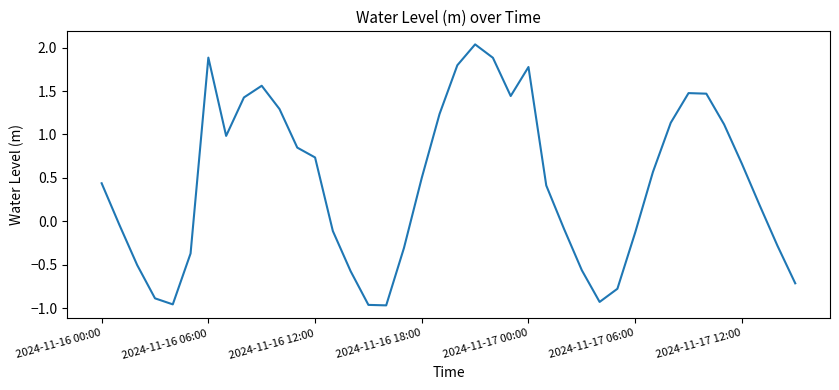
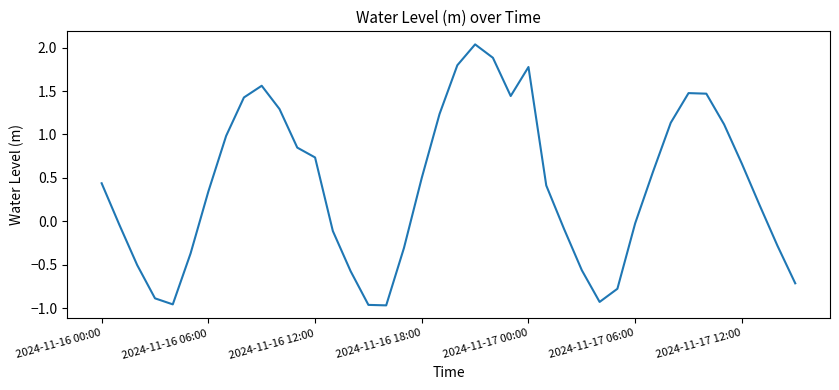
  {
    "2024-11-16 00:00": 0.4,
-   "2024-11-16 06:00": 1.9,
+   "2024-11-16 06:00": 0.3,
    "2024-11-16 12:00": 0.7,
    "2024-11-16 18:00": 0.5,
    "2024-11-17 00:00": 1.8,
-   "2024-11-17 06:00": -0.1,
+   "2024-11-17 06:00": 0.0,
    "2024-11-17 12:00": 0.7
  }
